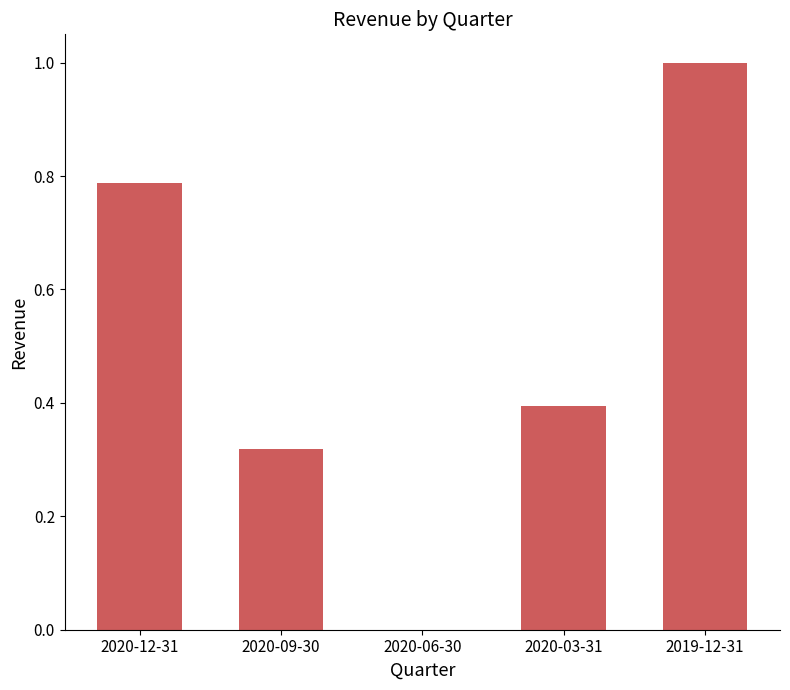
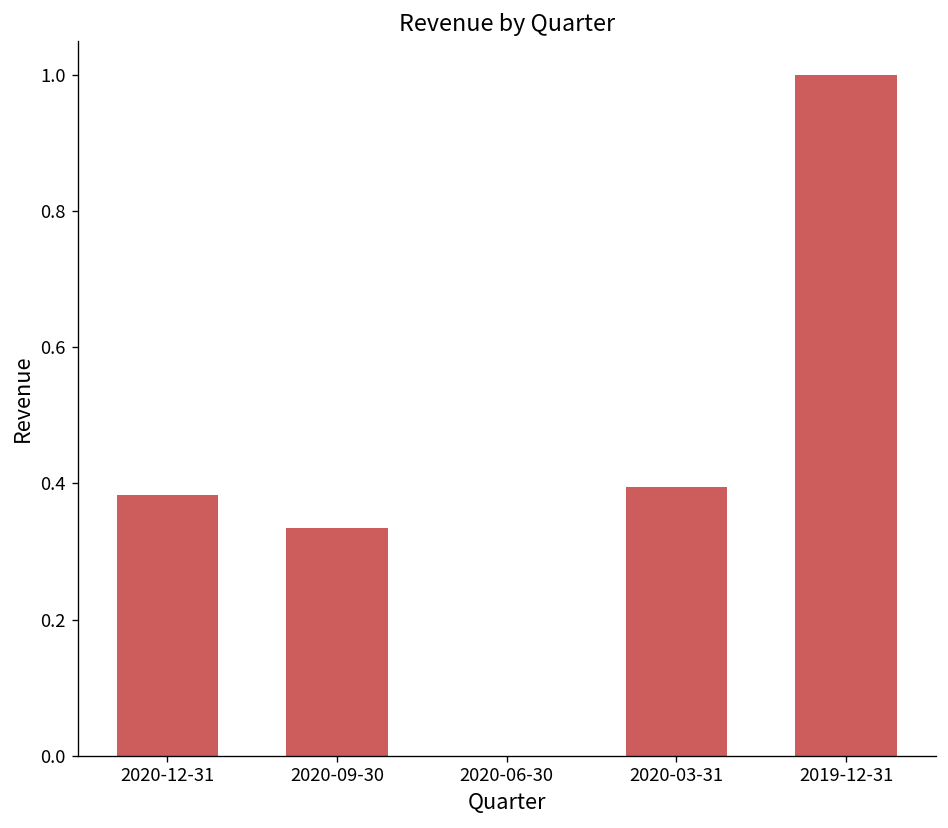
  {
-   "2020-12-31": 0.79,
-   "2020-09-30": 0.32,
+   "2020-12-31": 0.38,
+   "2020-09-30": 0.33,
    "2020-06-30": 0.00,
    "2020-03-31": 0.39,
    "2019-12-31": 1.00
  }
